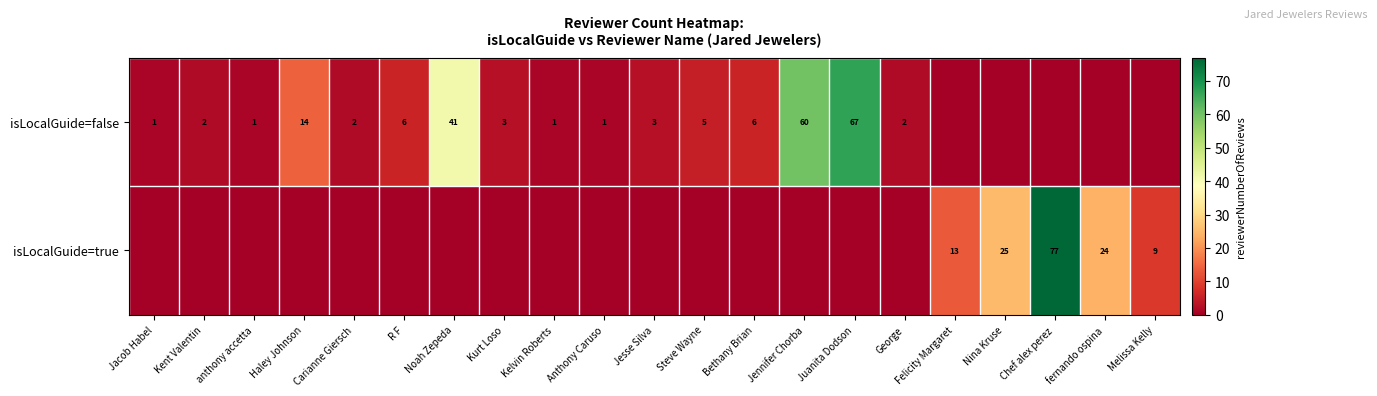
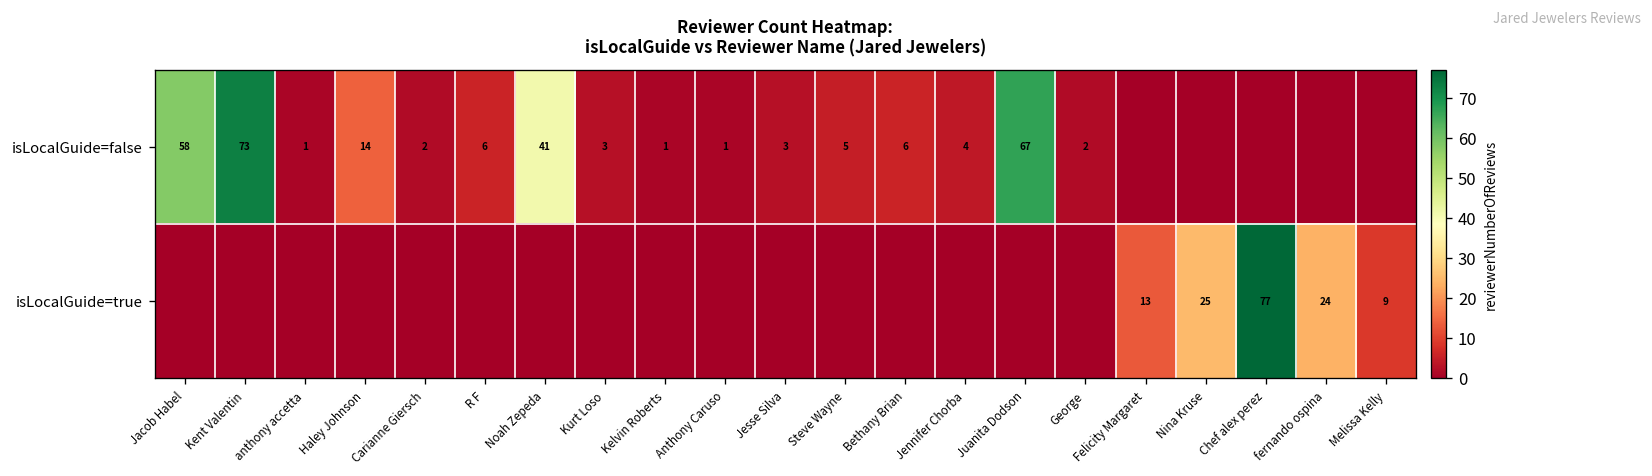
  {
    "isLocalGuide=false": {
-     "Jacob Habel": 1,
-     "Kent Valentin": 2,
+     "Jacob Habel": 58,
+     "Kent Valentin": 73,
      "anthony accetta": 1,
      "Haley Johnson": 14,
      "Carianne Giersch": 2,
      "R F": 6,
      "Noah Zepeda": 41,
      "Kurt Loso": 3,
      "Kelvin Roberts": 1,
      "Anthony Caruso": 1,
      "Jesse Silva": 3,
      "Steve Wayne": 5,
      "Bethany Brian": 6,
-     "Jennifer Chorba": 60,
+     "Jennifer Chorba": 4,
      "Juanita Dodson": 67,
      "George": 2
    },
    "isLocalGuide=true": {
      "Felicity Margaret": 13,
      "Nina Kruse": 25,
      "Chef alex perez": 77,
      "fernando ospina": 24,
      "Melissa Kelly": 9
    }
  }
